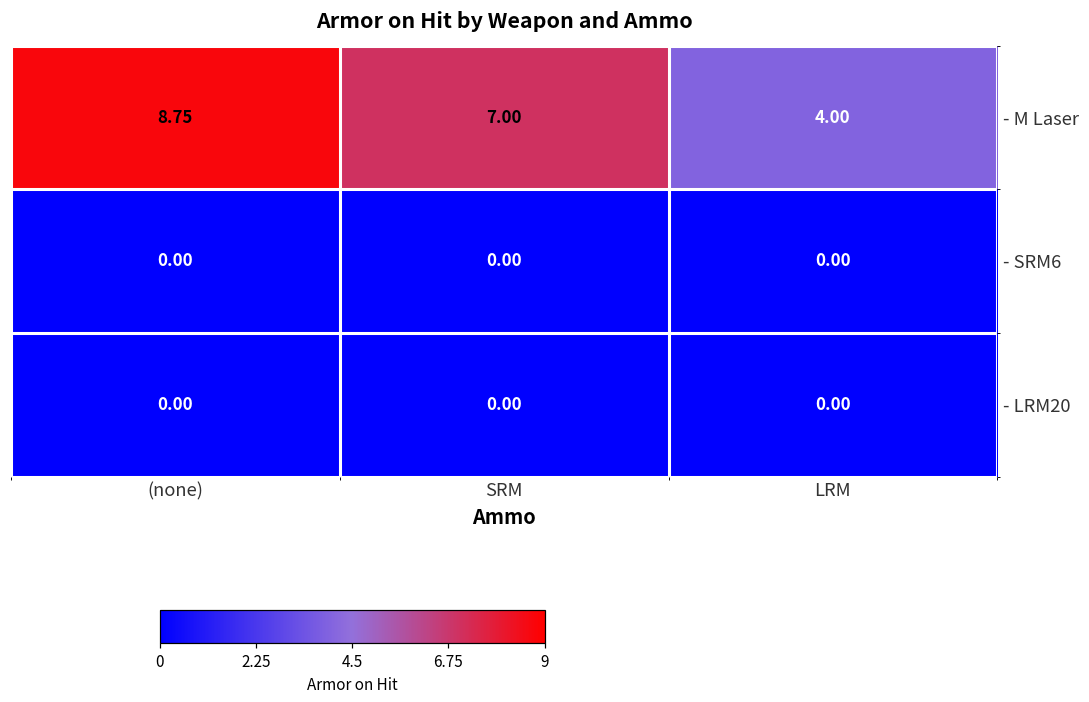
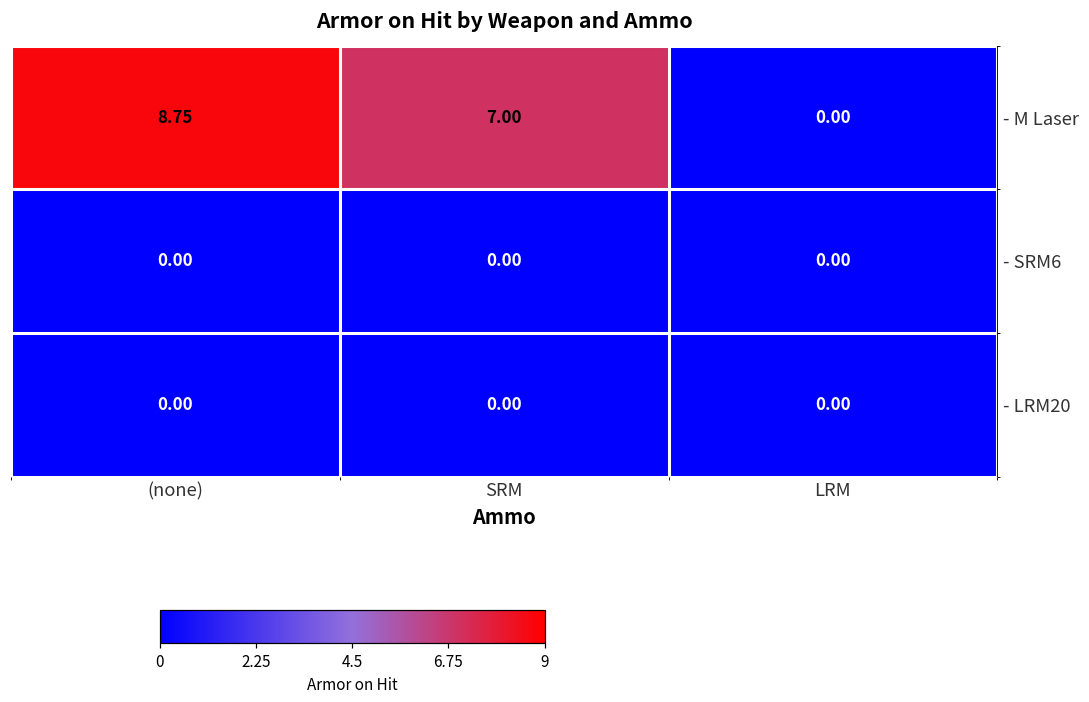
  {
    "- M Laser": {
      "(none)": 8.75,
      "SRM": 7.00,
-     "LRM": 4.00
+     "LRM": 0.00
    },
    "- SRM6": {
      "(none)": 0.00,
      "SRM": 0.00,
      "LRM": 0.00
    },
    "- LRM20": {
      "(none)": 0.00,
      "SRM": 0.00,
      "LRM": 0.00
    }
  }
